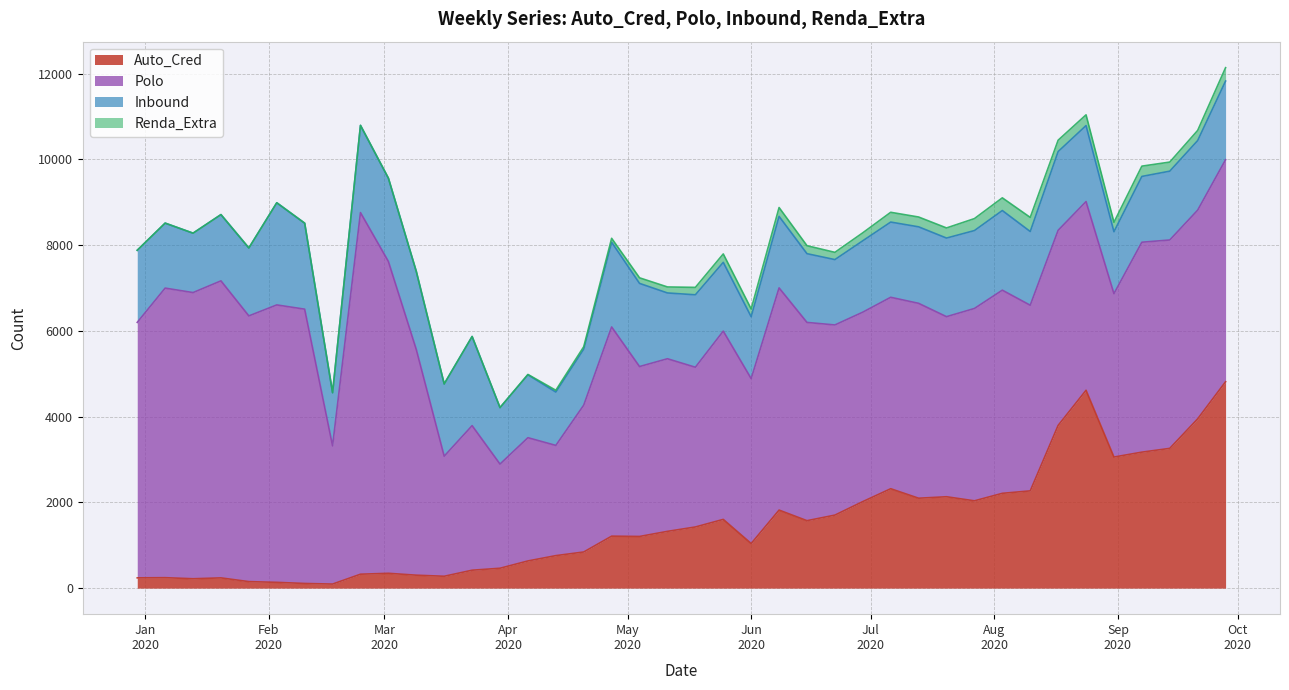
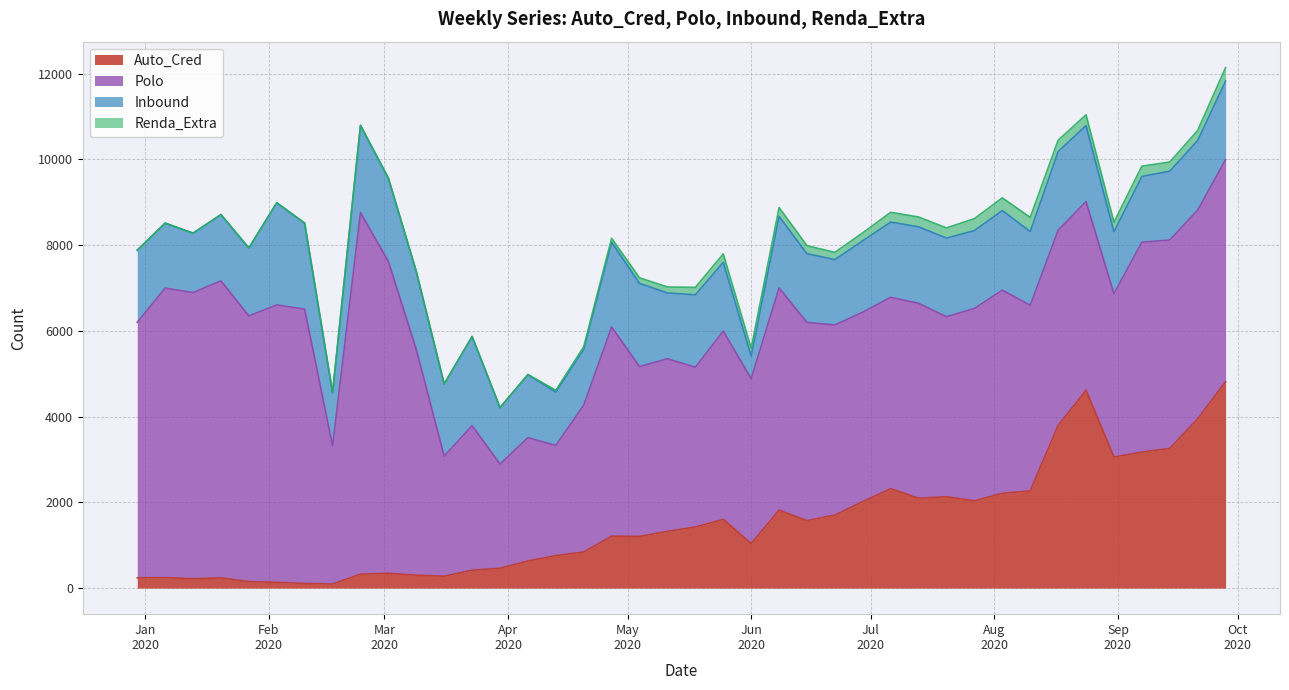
  {
    "Auto_Cred": {
      "Jun 2020": 1000
    },
    "Polo": {
      "Jun 2020": 3800
    },
    "Inbound": {
-     "Jun 2020": 1400
+     "Jun 2020": 500
    },
    "Renda_Extra": {
      "Jun 2020": 200
    }
  }
